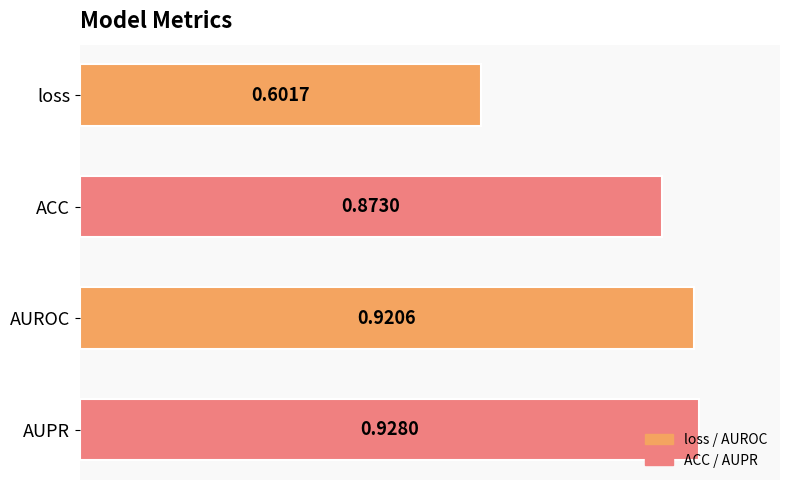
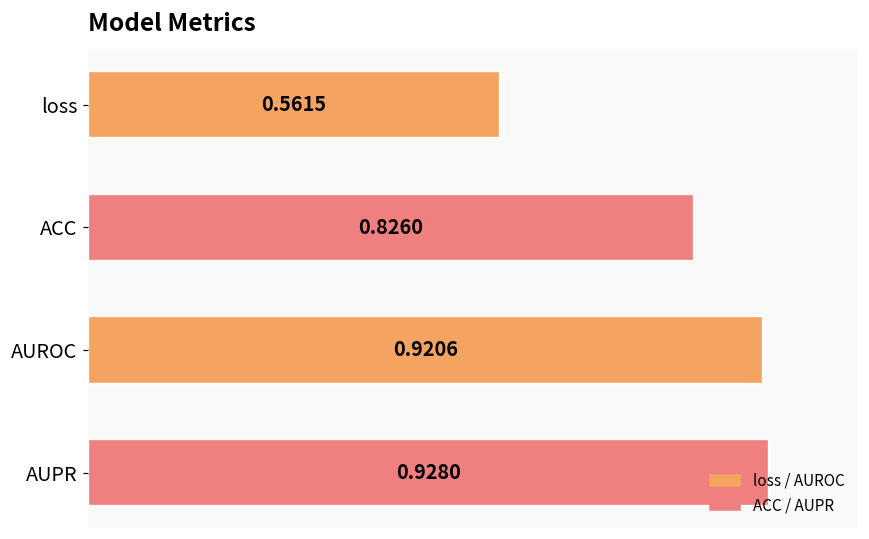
  {
-   "loss": 0.6017,
-   "ACC": 0.8730,
+   "loss": 0.5615,
+   "ACC": 0.8260,
    "AUROC": 0.9206,
    "AUPR": 0.9280
  }
